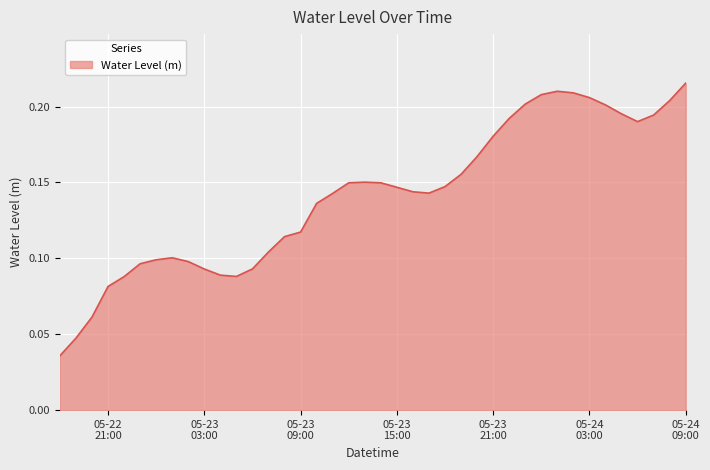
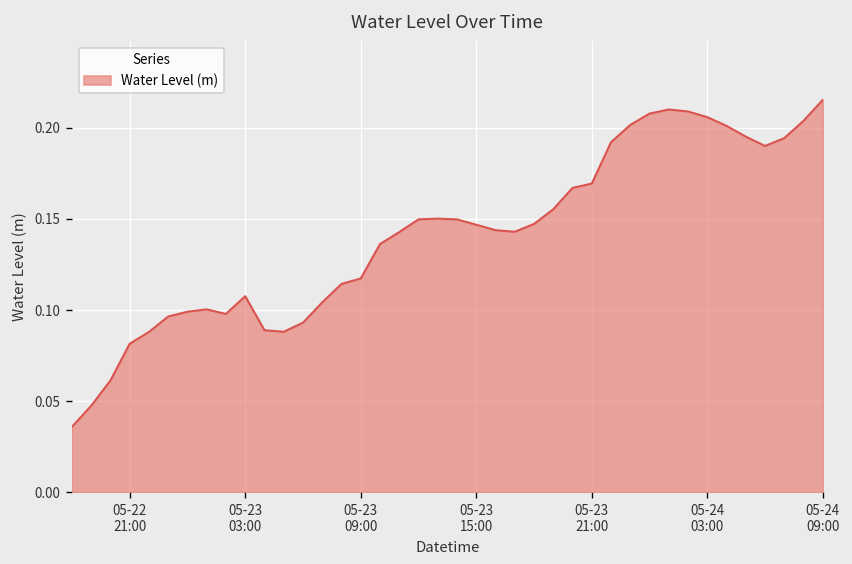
  {
    "05-22 21:00": 0.081,
-   "05-23 03:00": 0.093,
+   "05-23 03:00": 0.108,
    "05-23 09:00": 0.117,
    "05-23 15:00": 0.147,
-   "05-23 21:00": 0.180,
+   "05-23 21:00": 0.169,
    "05-24 03:00": 0.206,
    "05-24 09:00": 0.215
  }
